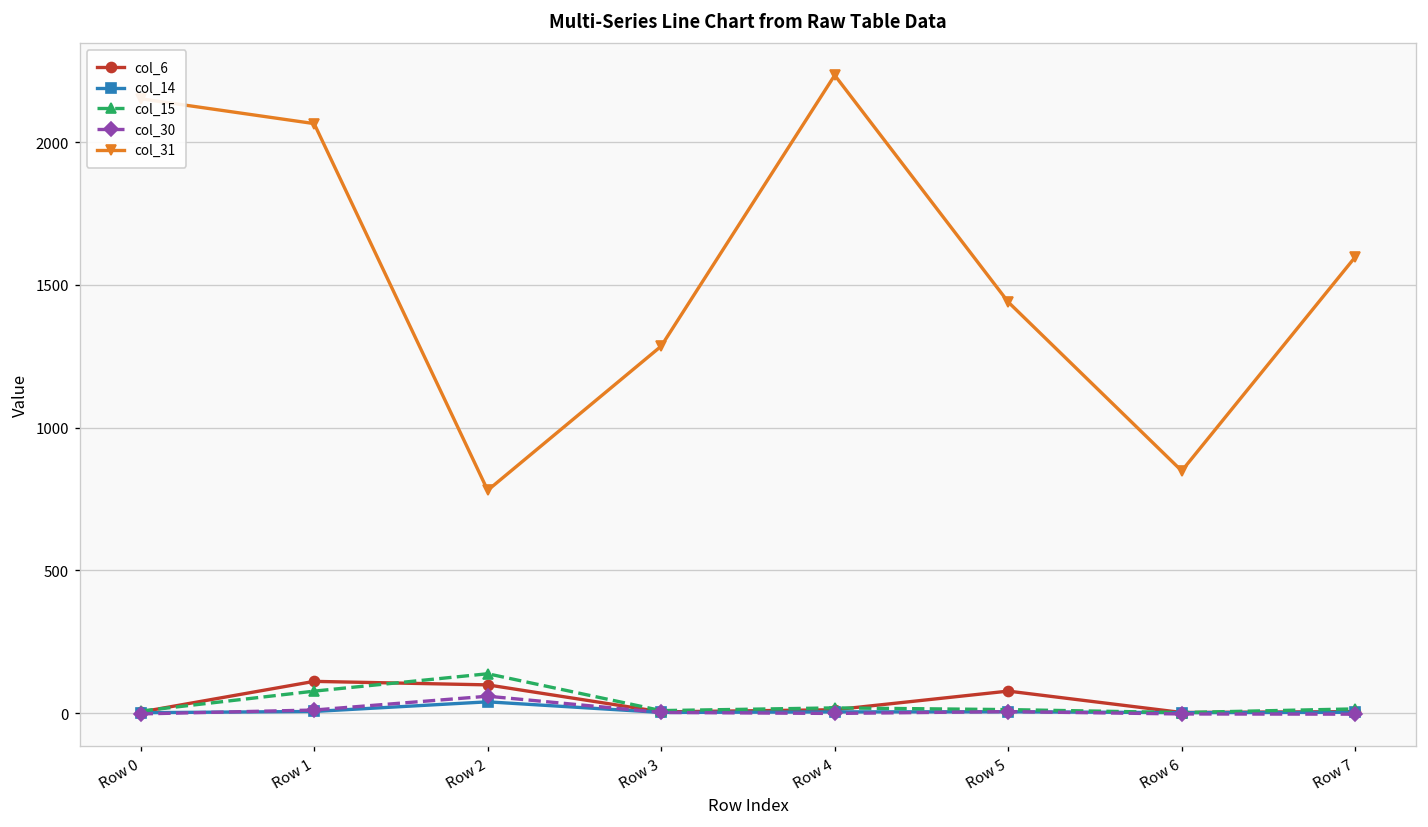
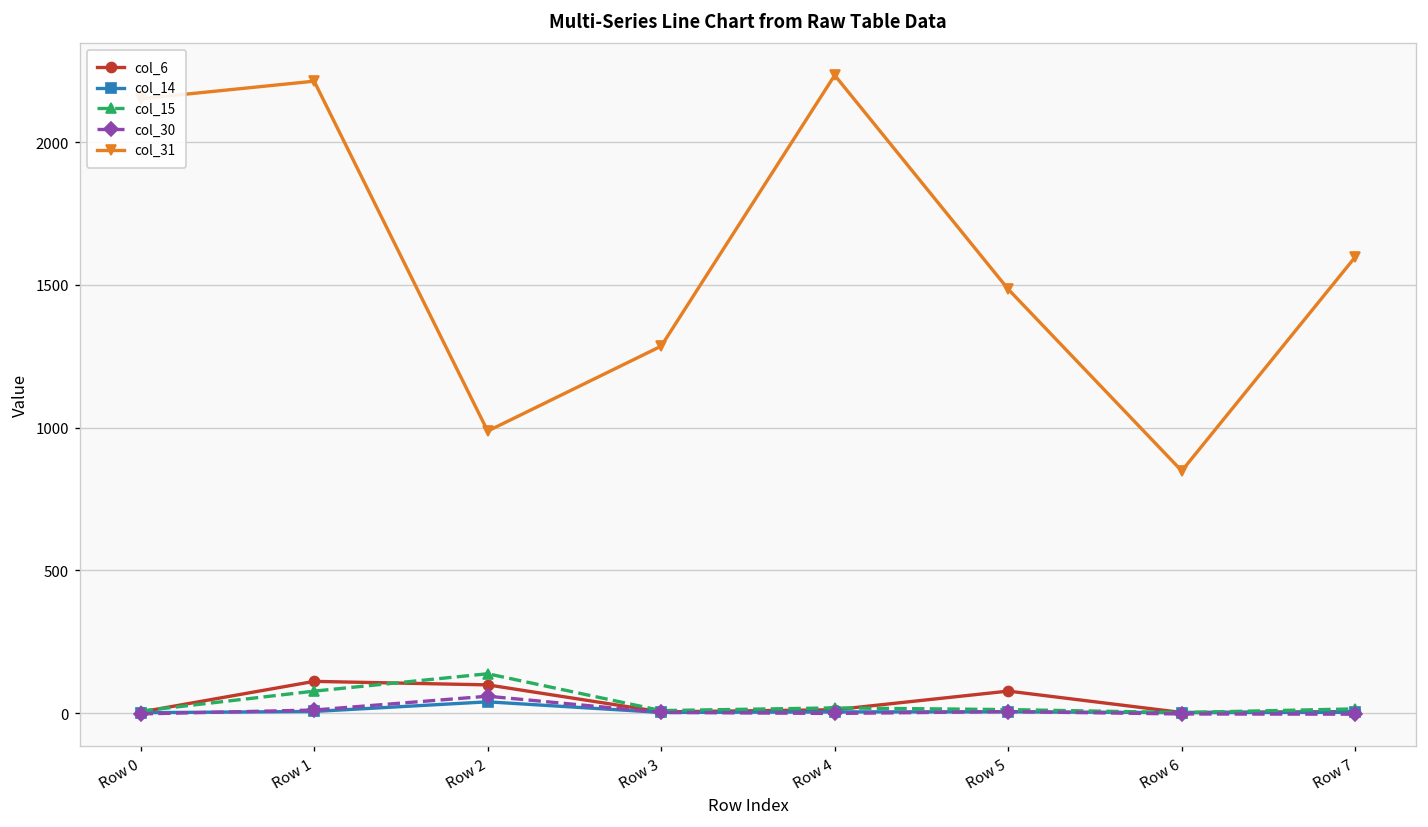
  {
    "col_6": {
      "Row 1": 110,
      "Row 2": 100,
      "Row 5": 80
    },
    "col_14": {
      "Row 2": 40
    },
    "col_15": {
      "Row 1": 80,
      "Row 2": 140
    },
    "col_30": {
      "Row 2": 60
    },
    "col_31": {
-     "Row 1": 2070,
-     "Row 2": 780,
+     "Row 1": 2210,
+     "Row 2": 990,
      "Row 3": 1290,
      "Row 4": 2230,
-     "Row 5": 1440,
+     "Row 5": 1480,
      "Row 6": 850,
      "Row 7": 1600
    }
  }
